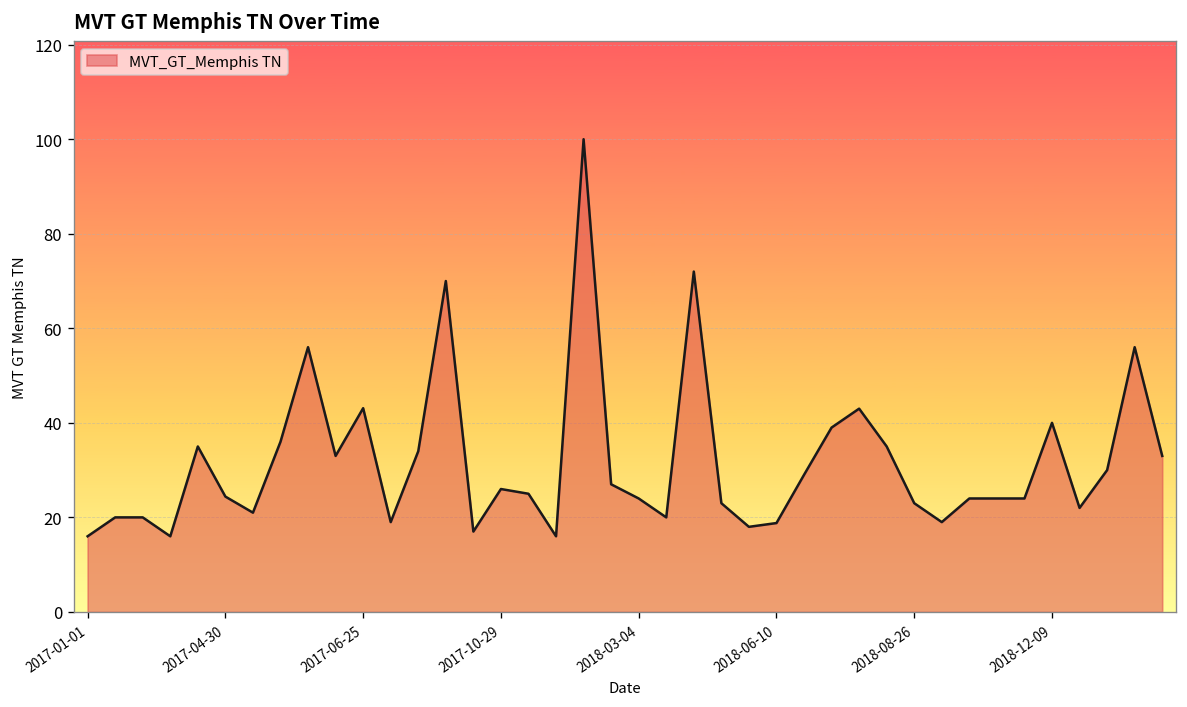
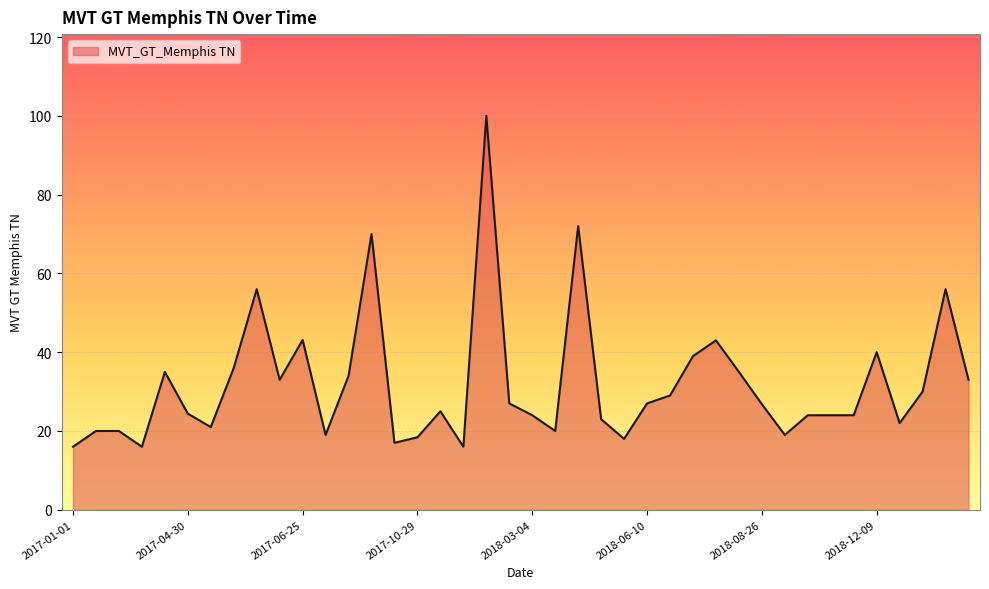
  {
    "2017-01-01": 16,
    "2017-04-30": 24,
    "2017-06-25": 43,
-   "2017-10-29": 26,
+   "2017-10-29": 18,
    "2018-03-04": 24,
-   "2018-06-10": 19,
-   "2018-08-26": 23,
+   "2018-06-10": 27,
+   "2018-08-26": 27,
    "2018-12-09": 40
  }
